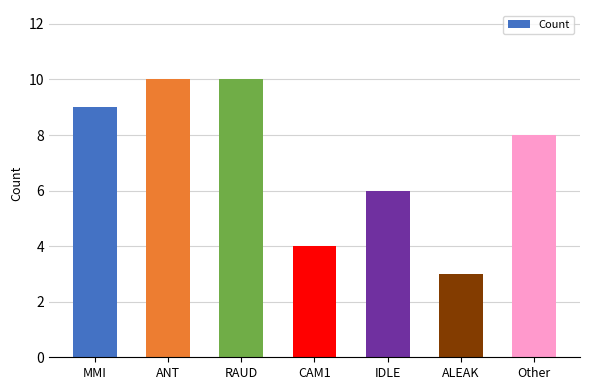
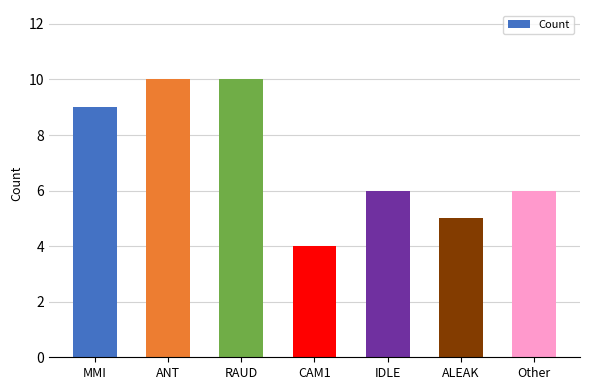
  {
    "MMI": 9,
    "ANT": 10,
    "RAUD": 10,
    "CAM1": 4,
    "IDLE": 6,
-   "ALEAK": 3,
-   "Other": 8
+   "ALEAK": 5,
+   "Other": 6
  }
